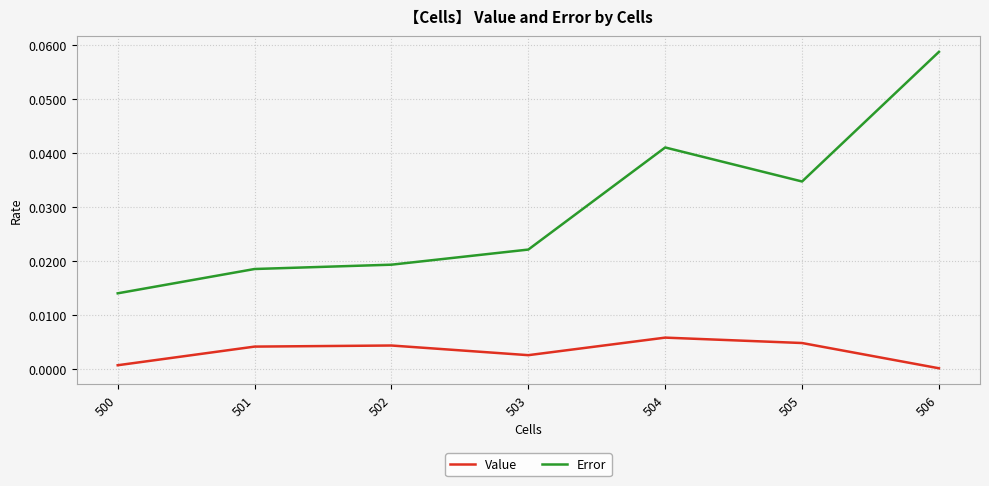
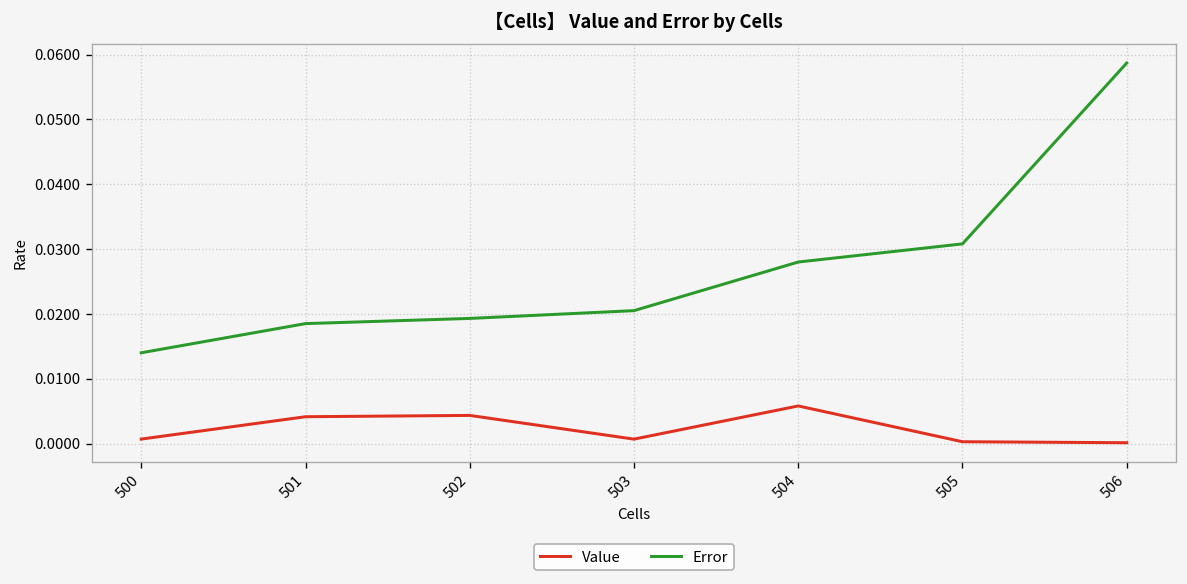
  {
    "Value": {
      "500": 0.001,
      "501": 0.004,
      "502": 0.004,
-     "503": 0.003,
+     "503": 0.001,
      "504": 0.006,
-     "505": 0.005,
+     "505": 0.000,
      "506": 0.000
    },
    "Error": {
      "500": 0.014,
      "501": 0.019,
      "502": 0.019,
-     "503": 0.022,
-     "504": 0.041,
-     "505": 0.035,
+     "503": 0.021,
+     "504": 0.028,
+     "505": 0.031,
      "506": 0.059
    }
  }
